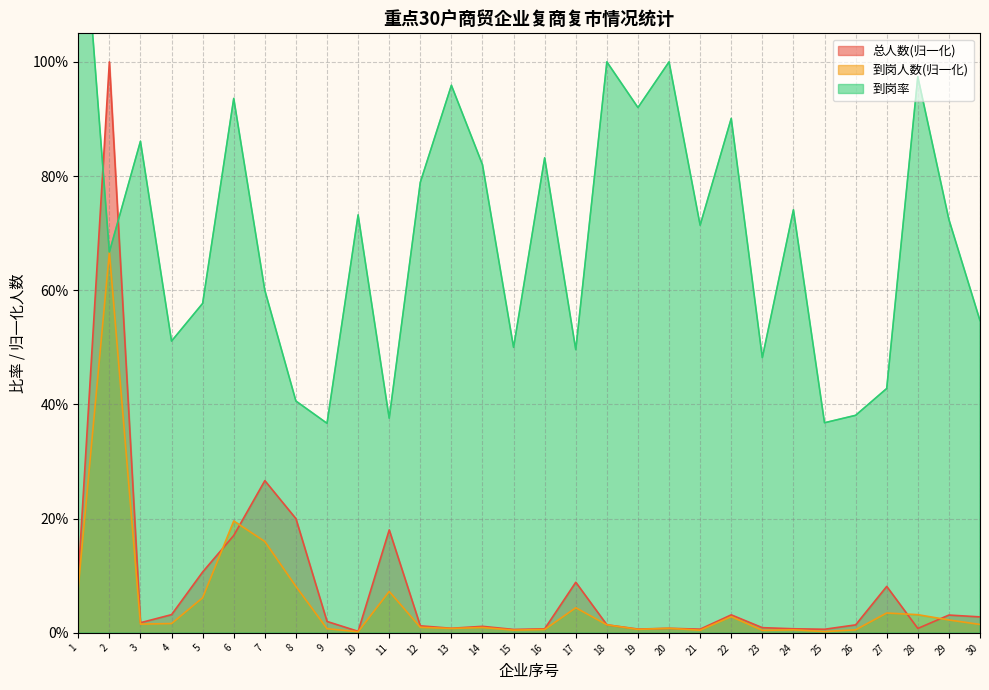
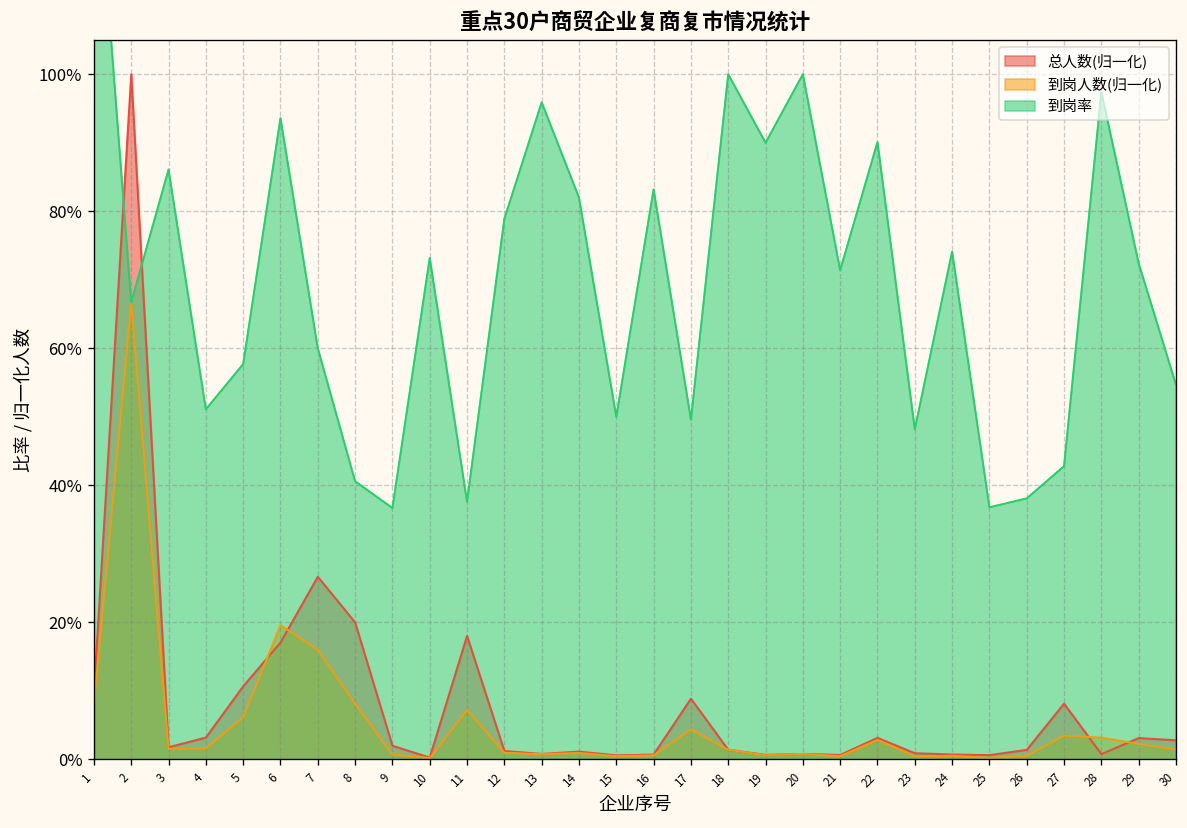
  {
    "总人数(归一化)": {
      "1": "10%",
      "2": "100%",
      "4": "3%",
      "5": "11%",
      "6": "17%",
      "7": "27%",
      "8": "20%",
      "9": "2%",
      "11": "18%",
      "17": "9%",
      "23": "1%",
      "26": "1%",
      "27": "8%",
      "28": "1%",
      "29": "3%",
      "30": "3%"
    },
    "到岗人数(归一化)": {
      "1": "8%",
      "4": "2%",
      "5": "6%",
      "6": "20%",
      "7": "16%",
      "8": "8%",
      "9": "1%",
      "11": "7%",
      "17": "4%",
      "23": "0%",
      "26": "1%",
      "27": "3%",
      "28": "3%",
      "29": "2%",
      "30": "1%"
    },
    "到岗率": {
      "3": "86%",
      "4": "51%",
      "5": "58%",
      "6": "94%",
      "7": "60%",
      "8": "41%",
      "9": "37%",
      "10": "73%",
      "11": "38%",
      "12": "79%",
      "13": "96%",
      "14": "82%",
      "15": "50%",
      "16": "83%",
      "17": "50%",
      "18": "100%",
-     "19": "92%",
+     "19": "90%",
      "20": "100%",
      "21": "71%",
      "22": "90%",
      "23": "48%",
      "24": "74%",
      "25": "37%",
      "26": "38%",
      "27": "43%",
      "29": "72%",
      "30": "55%"
    }
  }
